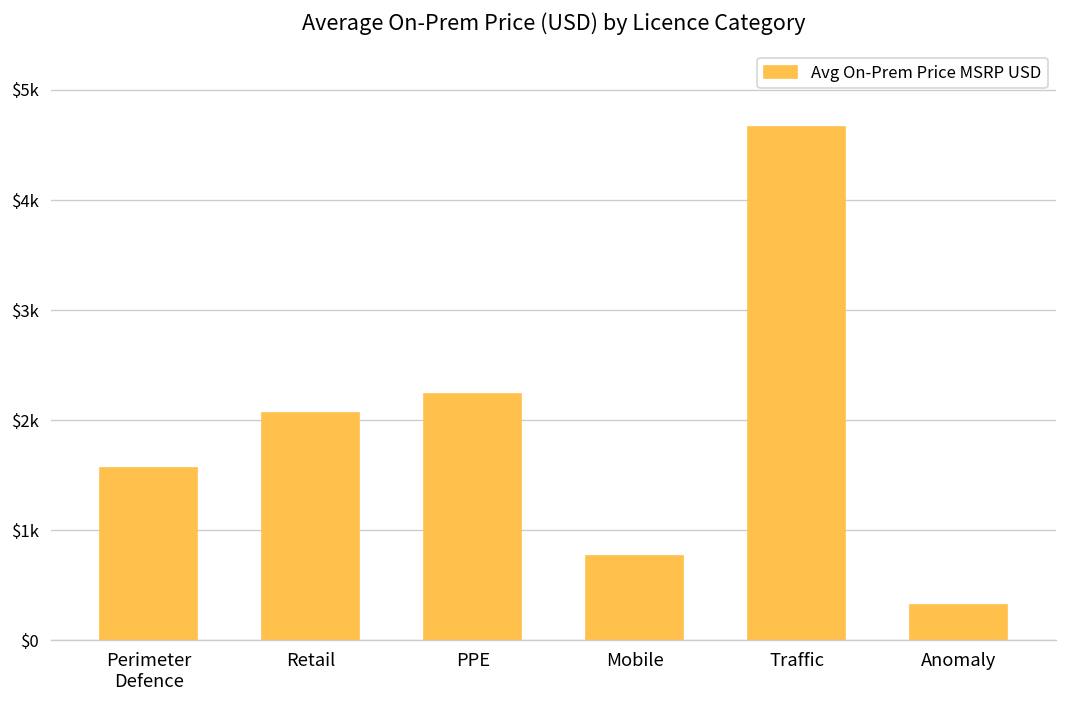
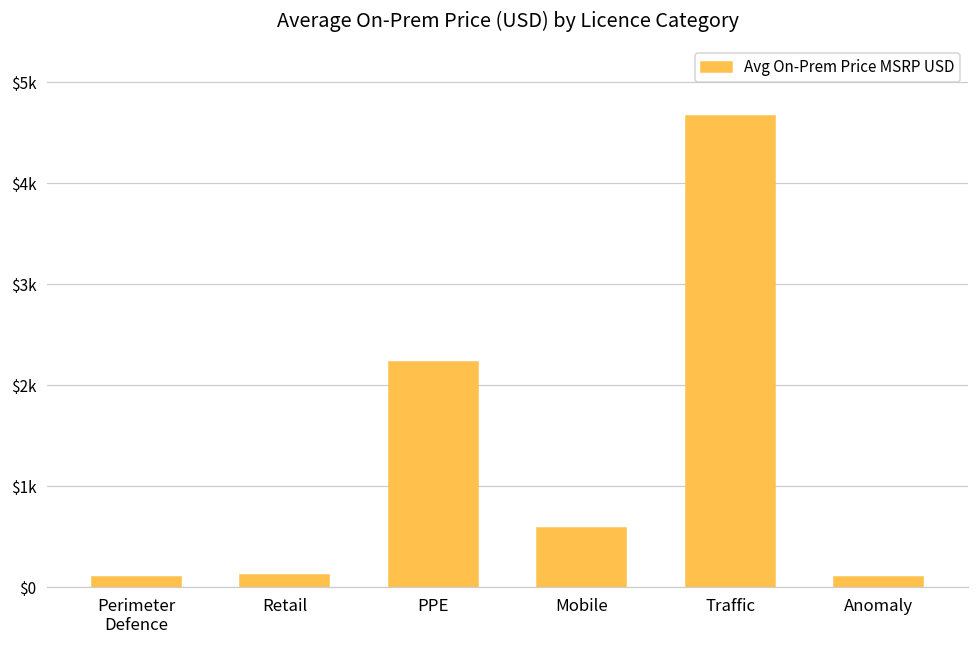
  {
-   "Perimeter Defence": "$1600",
-   "Retail": "$2100",
+   "Perimeter Defence": "$100",
+   "Retail": "$100",
    "PPE": "$2200",
-   "Mobile": "$800",
+   "Mobile": "$600",
    "Traffic": "$4700",
-   "Anomaly": "$300"
+   "Anomaly": "$100"
  }
